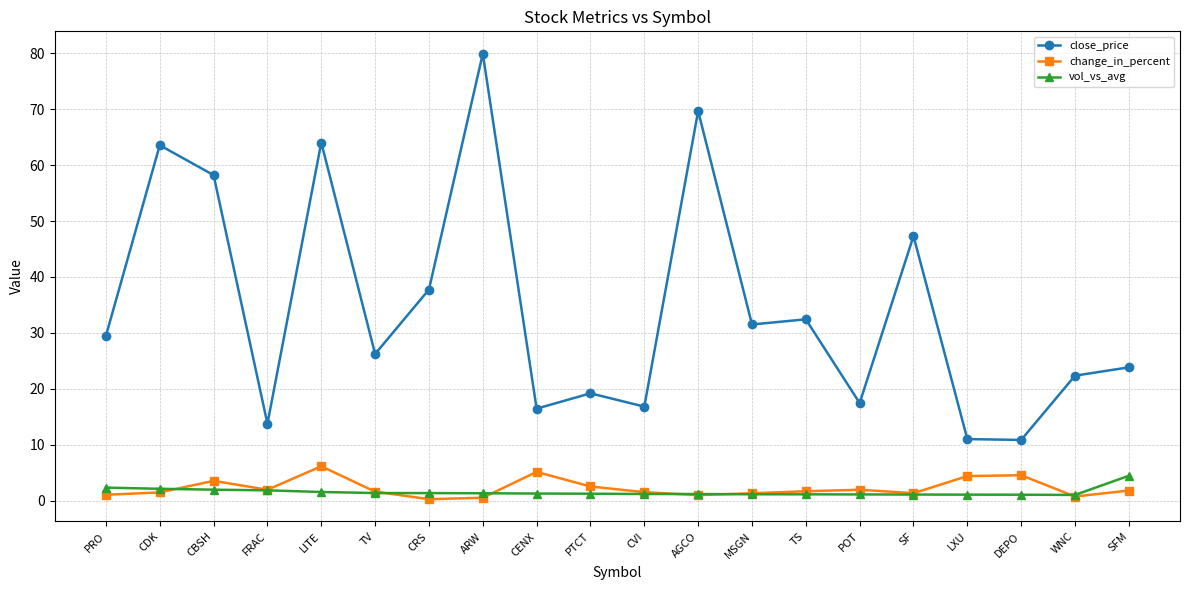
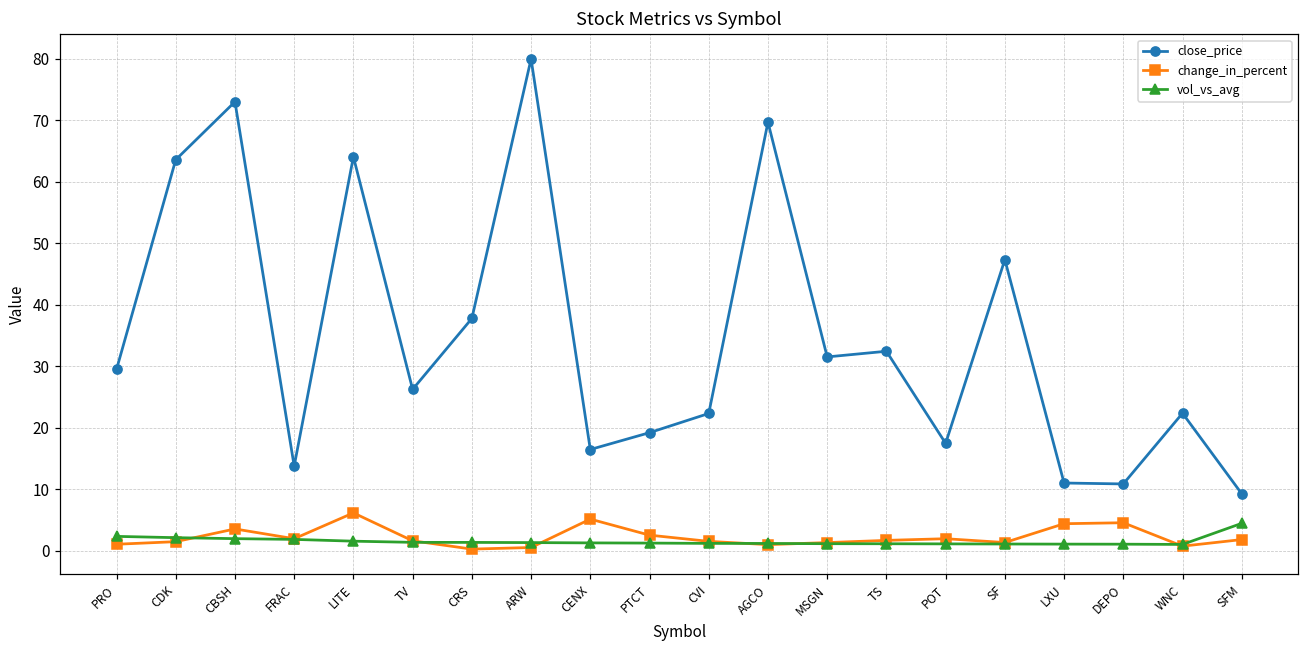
  {
    "close_price": {
      "PRO": 29,
      "CDK": 64,
-     "CBSH": 58,
+     "CBSH": 73,
      "FRAC": 14,
      "LITE": 64,
      "TV": 26,
      "CRS": 38,
      "ARW": 80,
      "CENX": 16,
      "PTCT": 19,
-     "CVI": 17,
+     "CVI": 22,
      "AGCO": 70,
      "MSGN": 32,
      "TS": 32,
      "POT": 17,
      "SF": 47,
      "LXU": 11,
      "DEPO": 11,
      "WNC": 22,
-     "SFM": 24
+     "SFM": 9
    },
    "change_in_percent": {
      "PRO": 1,
      "CDK": 1,
      "CBSH": 4,
      "LITE": 6,
      "CRS": 0,
      "ARW": 1,
      "CENX": 5,
      "PTCT": 3,
      "TS": 2,
      "POT": 2,
      "LXU": 4,
      "DEPO": 5,
      "SFM": 2
    },
    "vol_vs_avg": {
      "PRO": 2,
      "CDK": 2,
      "CBSH": 2,
      "LITE": 2,
      "CRS": 1,
      "ARW": 1,
      "CENX": 1,
      "PTCT": 1,
      "TS": 1,
      "POT": 1,
      "LXU": 1,
      "DEPO": 1,
      "SFM": 4
    }
  }
